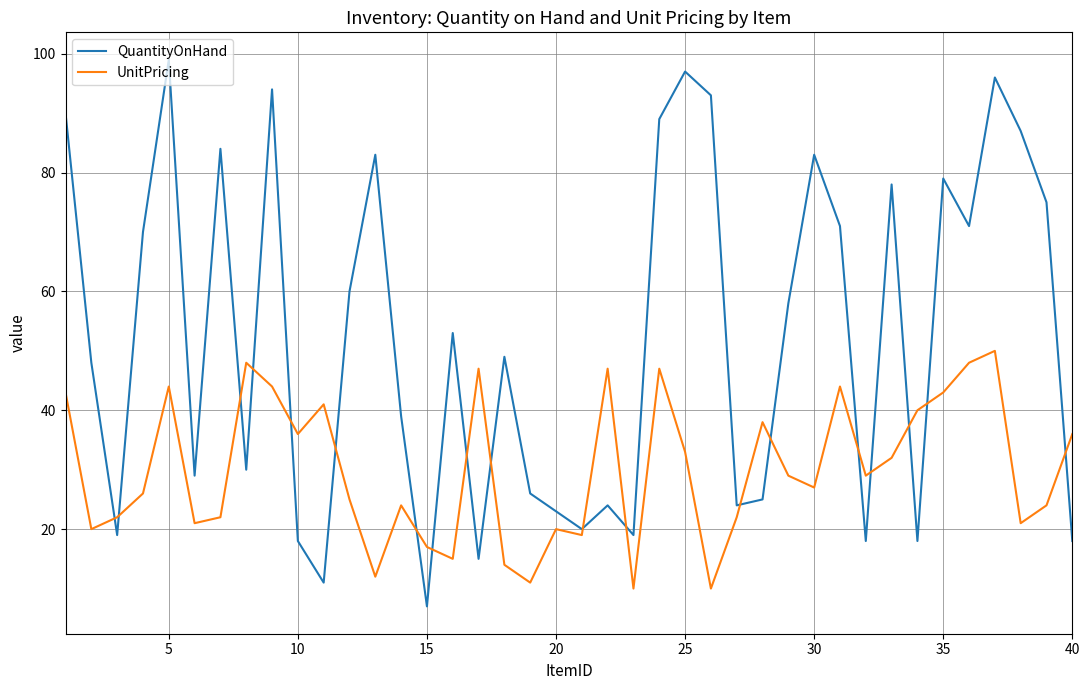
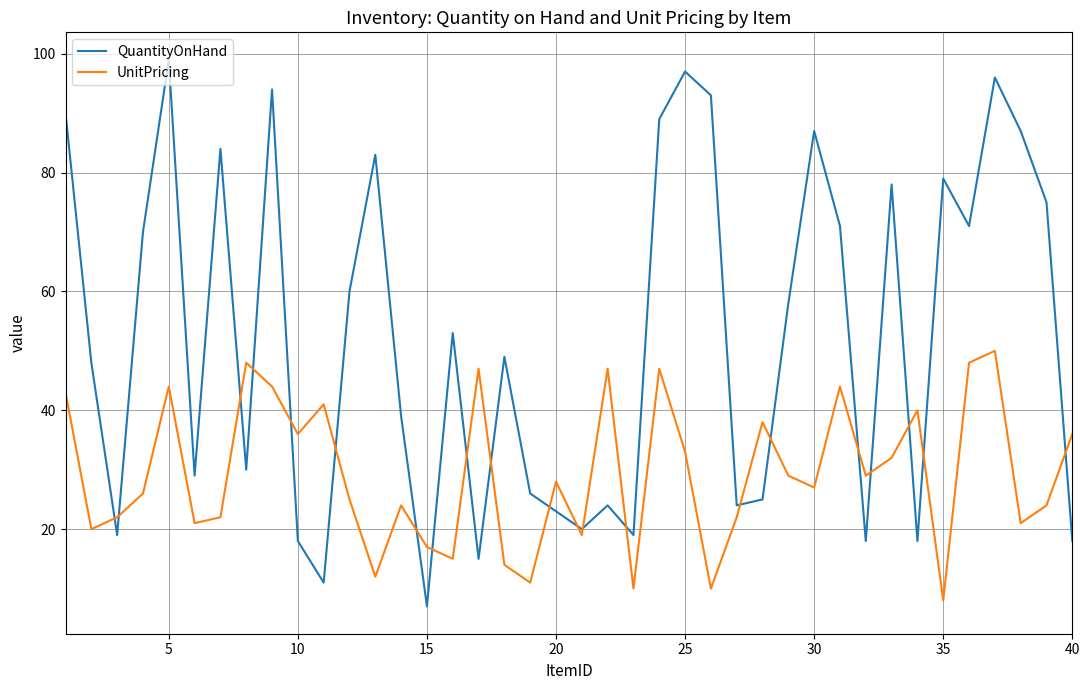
  {
    "QuantityOnHand": {
      "10": 18,
      "15": 7,
      "20": 23,
      "25": 97,
-     "30": 83,
+     "30": 87,
      "35": 79,
      "40": 18
    },
    "UnitPricing": {
      "5": 44,
      "10": 36,
      "15": 17,
-     "20": 20,
+     "20": 28,
      "25": 33,
      "30": 27,
-     "35": 43,
+     "35": 8,
      "40": 36
    }
  }
